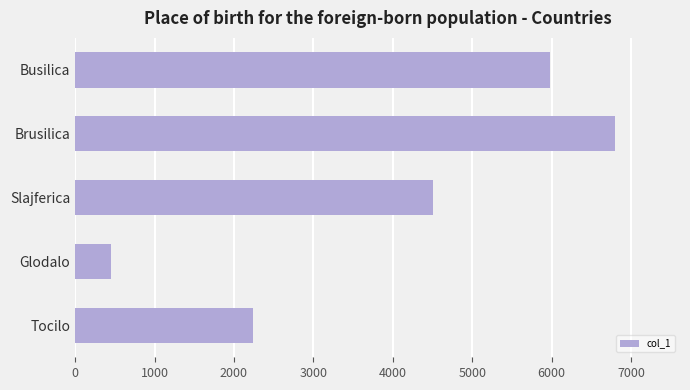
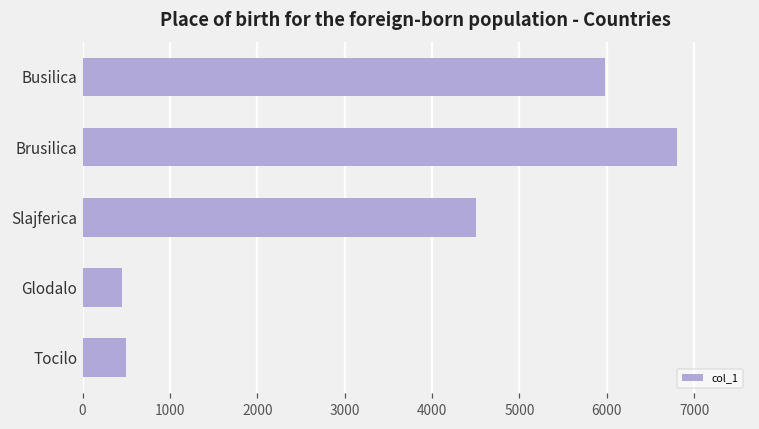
  {
    "Busilica": 6000,
    "Brusilica": 6800,
    "Slajferica": 4500,
    "Glodalo": 500,
-   "Tocilo": 2200
+   "Tocilo": 500
  }
